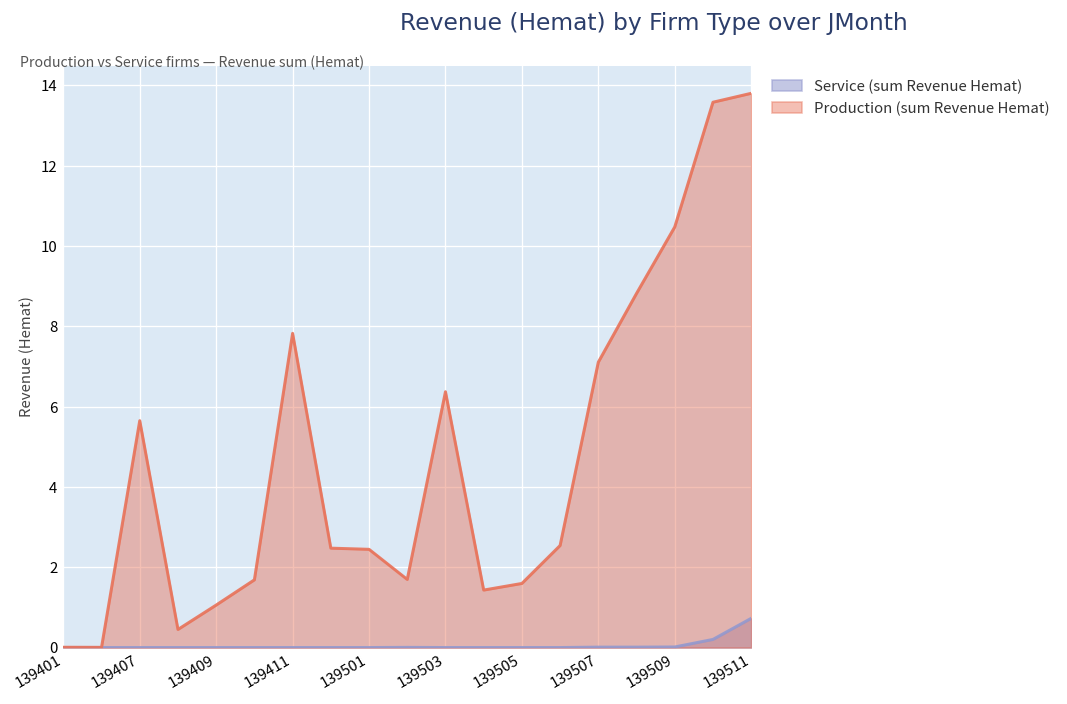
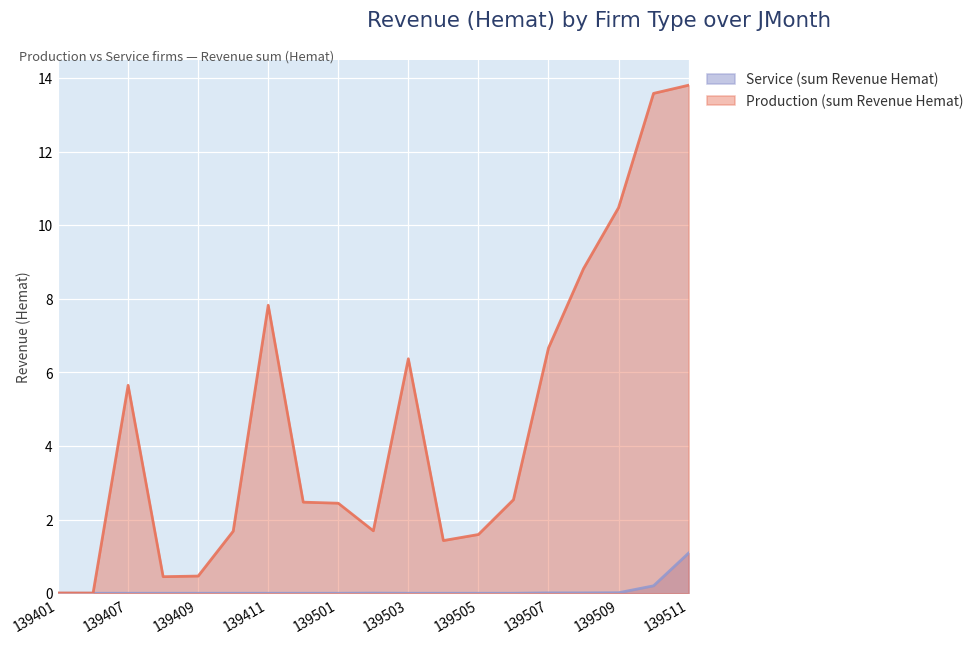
  {
    "Service (sum Revenue Hemat)": {
      "139407": 0.0,
      "139409": 0.0,
      "139411": 0.0,
      "139501": 0.0,
      "139503": 0.0,
      "139505": 0.0,
      "139507": 0.0,
      "139509": 0.0,
-     "139511": 0.7
+     "139511": 1.1
    },
    "Production (sum Revenue Hemat)": {
      "139407": 5.7,
-     "139409": 1.1,
+     "139409": 0.5,
      "139411": 7.8,
      "139501": 2.4,
      "139503": 6.4,
      "139505": 1.6,
-     "139507": 7.1,
+     "139507": 6.7,
      "139509": 10.5,
      "139511": 13.8
    }
  }
